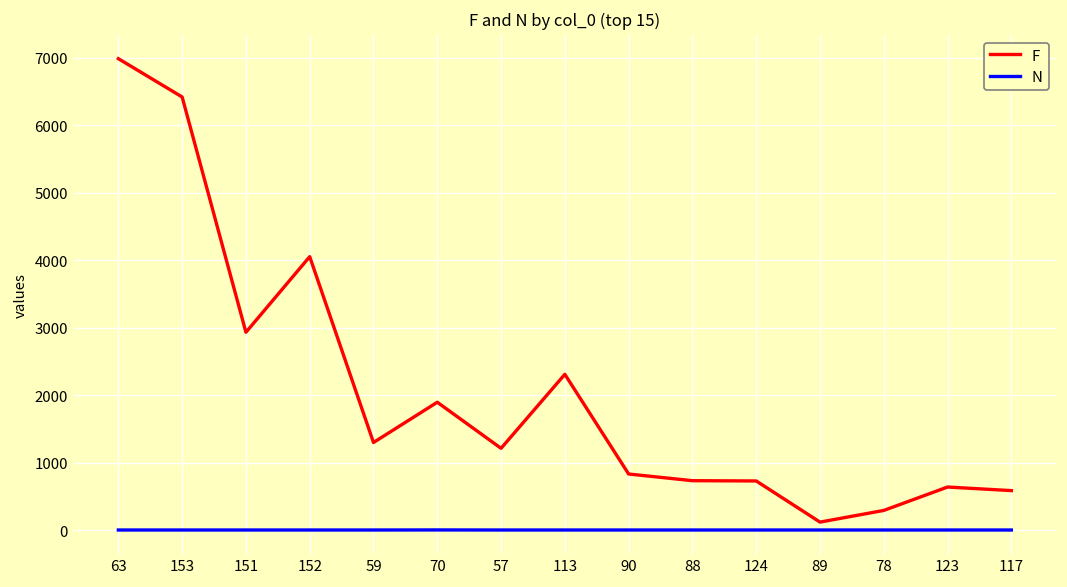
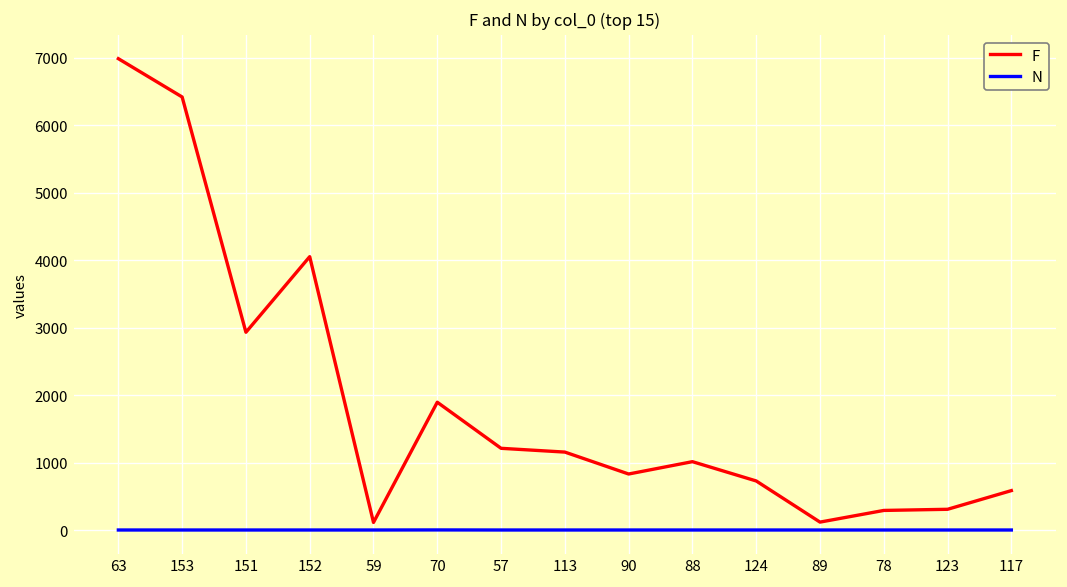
  {
    "F": {
      "63": 7000,
      "153": 6400,
      "151": 2900,
      "152": 4100,
-     "59": 1300,
+     "59": 100,
      "70": 1900,
      "57": 1200,
-     "113": 2300,
+     "113": 1200,
      "90": 800,
-     "88": 700,
+     "88": 1000,
      "124": 700,
      "89": 100,
      "78": 300,
-     "123": 600,
+     "123": 300,
      "117": 600
    },
    "N": {
      "63": 0,
      "153": 0,
      "151": 0,
      "152": 0,
      "59": 0,
      "70": 0,
      "57": 0,
      "113": 0,
      "90": 0,
      "88": 0,
      "124": 0,
      "89": 0,
      "78": 0,
      "123": 0,
      "117": 0
    }
  }
